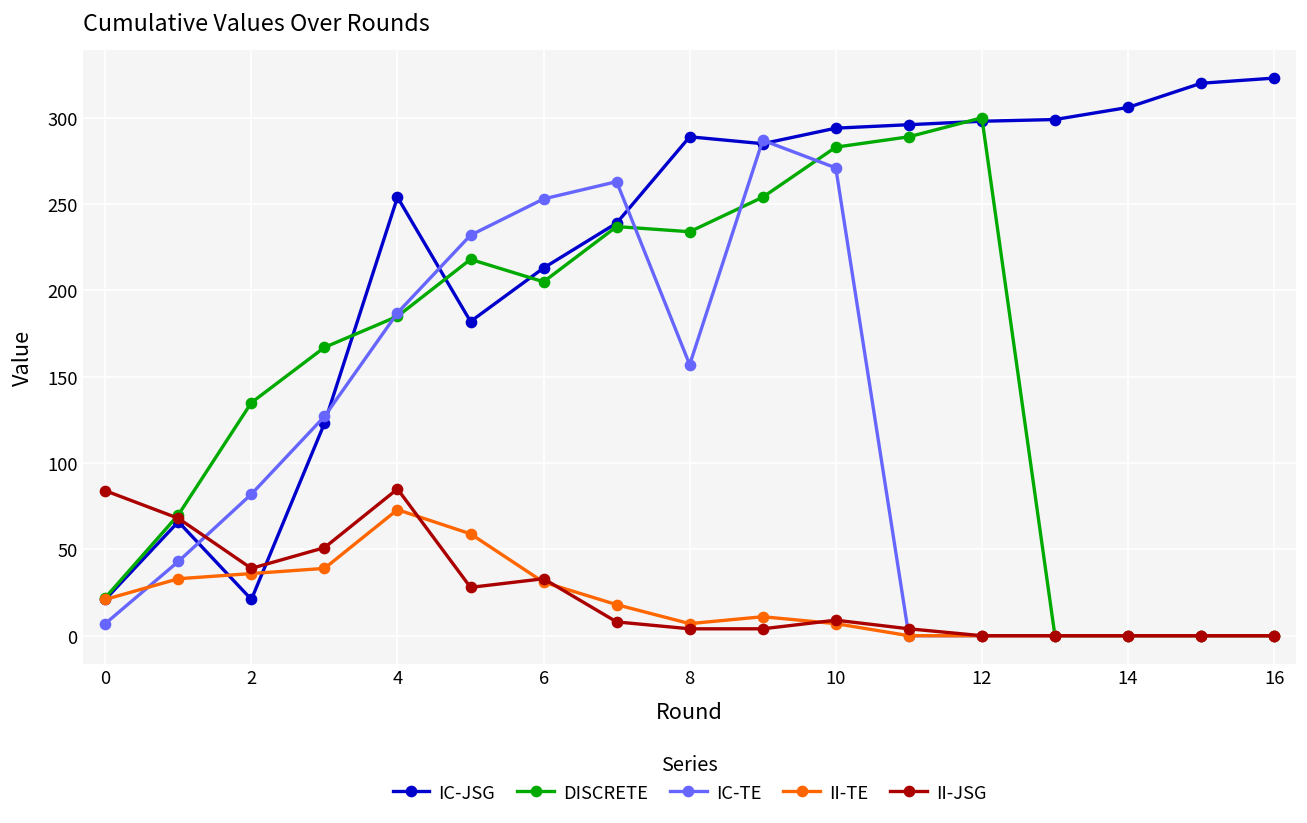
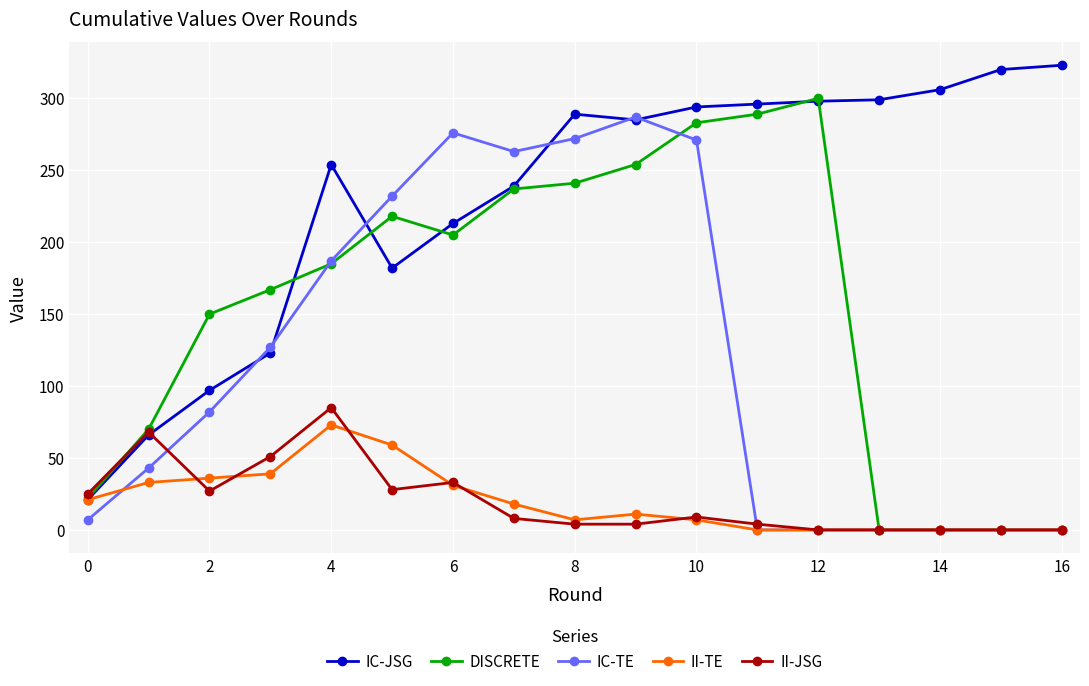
  {
    "IC-JSG": {
-     "2": 21,
+     "2": 97,
      "4": 254,
      "6": 213,
      "8": 289,
      "10": 294,
      "12": 298,
      "14": 306,
      "16": 323
    },
    "DISCRETE": {
-     "2": 135,
+     "2": 150,
      "4": 185,
      "6": 205,
-     "8": 234,
+     "8": 241,
      "10": 283,
      "12": 300
    },
    "IC-TE": {
      "0": 7,
      "2": 82,
      "4": 187,
-     "6": 253,
-     "8": 157,
+     "6": 276,
+     "8": 272,
      "10": 271
    },
    "II-TE": {
      "2": 36,
      "4": 73,
      "6": 31,
      "8": 7,
      "10": 7
    },
    "II-JSG": {
-     "0": 84,
-     "2": 39,
+     "0": 25,
+     "2": 27,
      "4": 85,
      "6": 33,
      "8": 4,
      "10": 9
    }
  }
